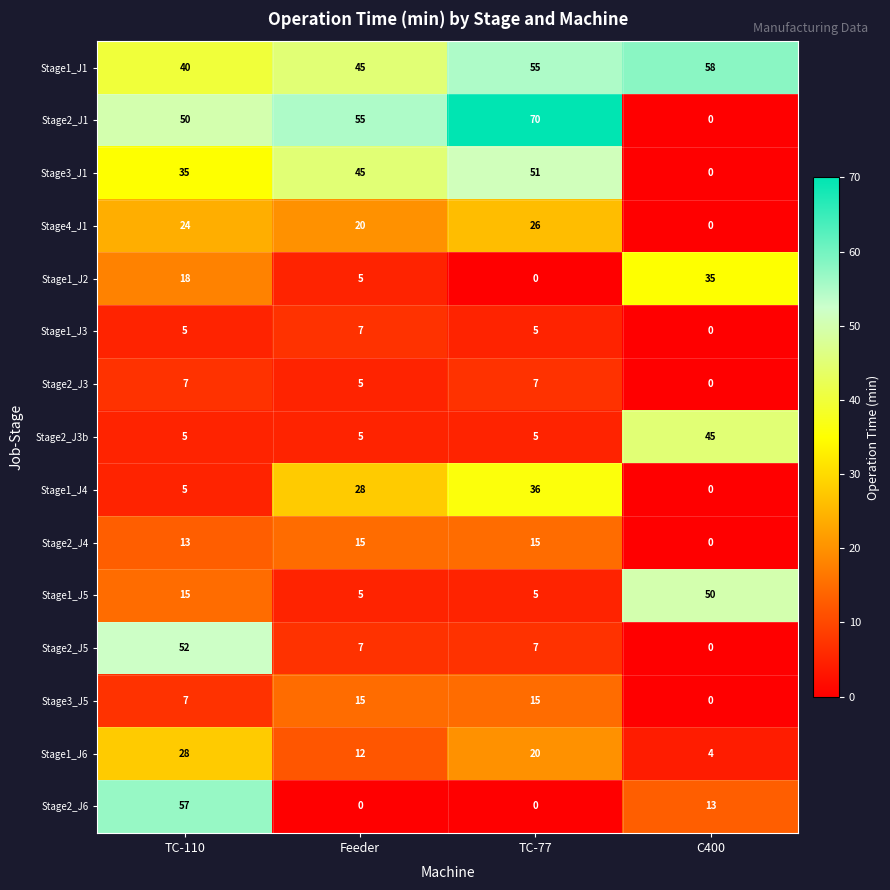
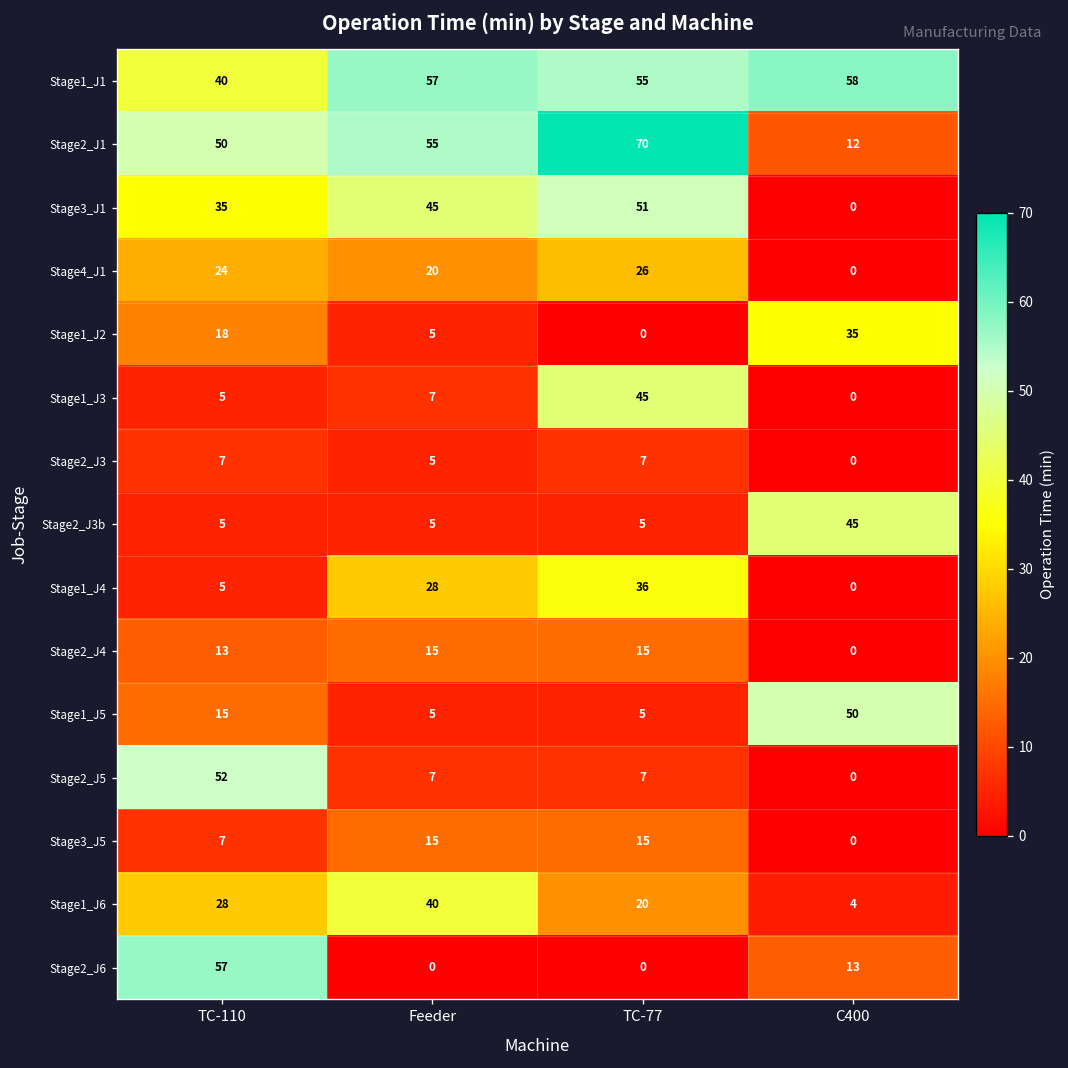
  {
    "Stage1_J1": {
      "TC-110": 40,
-     "Feeder": 45,
+     "Feeder": 57,
      "TC-77": 55,
      "C400": 58
    },
    "Stage2_J1": {
      "TC-110": 50,
      "Feeder": 55,
      "TC-77": 70,
-     "C400": 0
+     "C400": 12
    },
    "Stage3_J1": {
      "TC-110": 35,
      "Feeder": 45,
      "TC-77": 51,
      "C400": 0
    },
    "Stage4_J1": {
      "TC-110": 24,
      "Feeder": 20,
      "TC-77": 26,
      "C400": 0
    },
    "Stage1_J2": {
      "TC-110": 18,
      "Feeder": 5,
      "TC-77": 0,
      "C400": 35
    },
    "Stage1_J3": {
      "TC-110": 5,
      "Feeder": 7,
-     "TC-77": 5,
+     "TC-77": 45,
      "C400": 0
    },
    "Stage2_J3": {
      "TC-110": 7,
      "Feeder": 5,
      "TC-77": 7,
      "C400": 0
    },
    "Stage2_J3b": {
      "TC-110": 5,
      "Feeder": 5,
      "TC-77": 5,
      "C400": 45
    },
    "Stage1_J4": {
      "TC-110": 5,
      "Feeder": 28,
      "TC-77": 36,
      "C400": 0
    },
    "Stage2_J4": {
      "TC-110": 13,
      "Feeder": 15,
      "TC-77": 15,
      "C400": 0
    },
    "Stage1_J5": {
      "TC-110": 15,
      "Feeder": 5,
      "TC-77": 5,
      "C400": 50
    },
    "Stage2_J5": {
      "TC-110": 52,
      "Feeder": 7,
      "TC-77": 7,
      "C400": 0
    },
    "Stage3_J5": {
      "TC-110": 7,
      "Feeder": 15,
      "TC-77": 15,
      "C400": 0
    },
    "Stage1_J6": {
      "TC-110": 28,
-     "Feeder": 12,
+     "Feeder": 40,
      "TC-77": 20,
      "C400": 4
    },
    "Stage2_J6": {
      "TC-110": 57,
      "Feeder": 0,
      "TC-77": 0,
      "C400": 13
    }
  }
